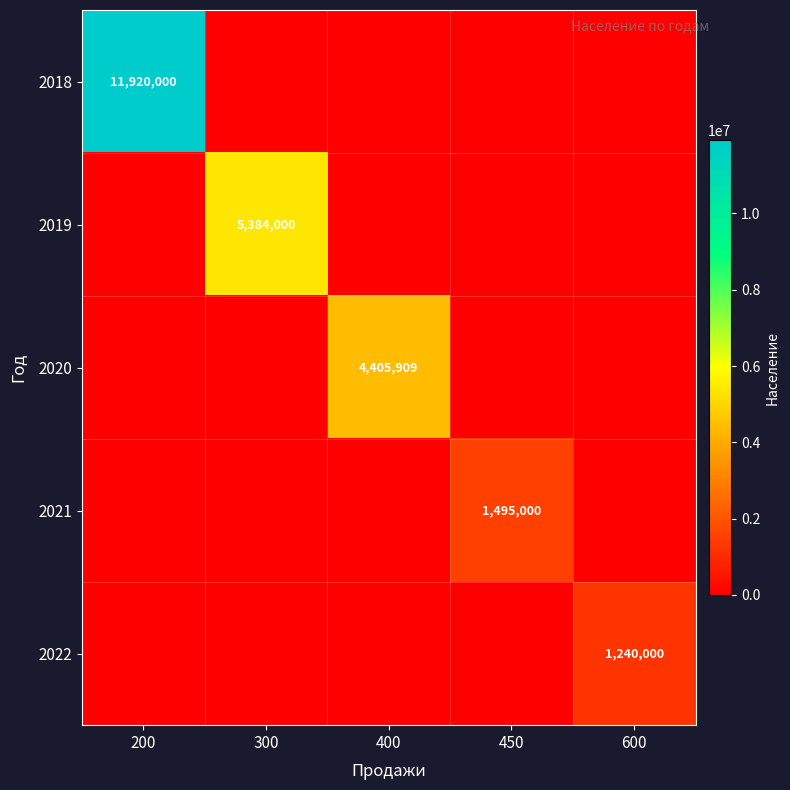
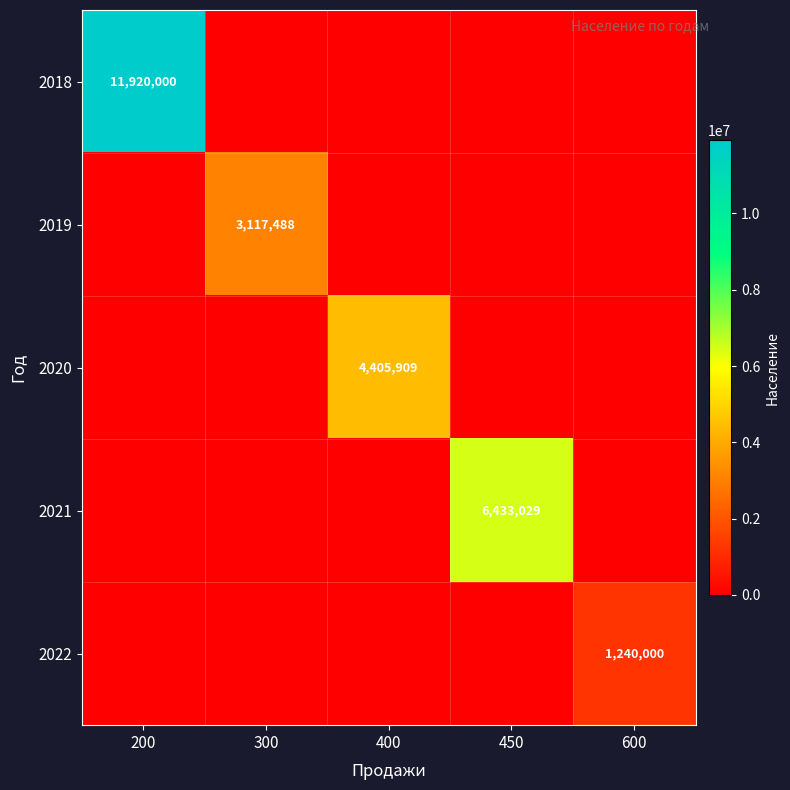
  {
    "2018": {
      "200": "11,920,000"
    },
    "2019": {
-     "300": "5,384,000"
+     "300": "3,117,488"
    },
    "2020": {
      "400": "4,405,909"
    },
    "2021": {
-     "450": "1,495,000"
+     "450": "6,433,029"
    },
    "2022": {
      "600": "1,240,000"
    }
  }
